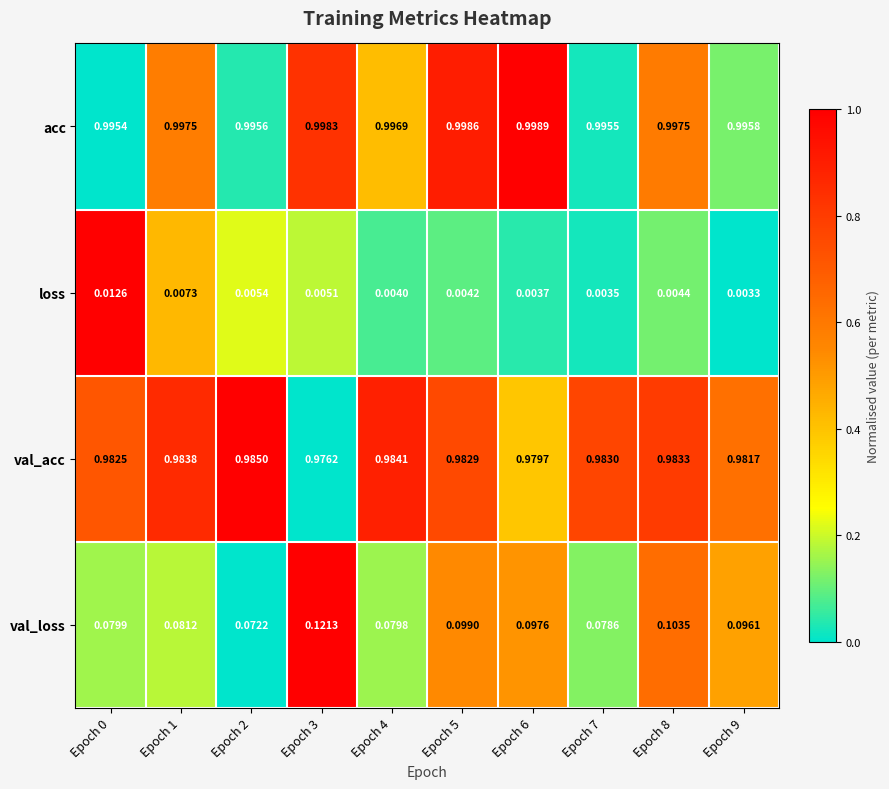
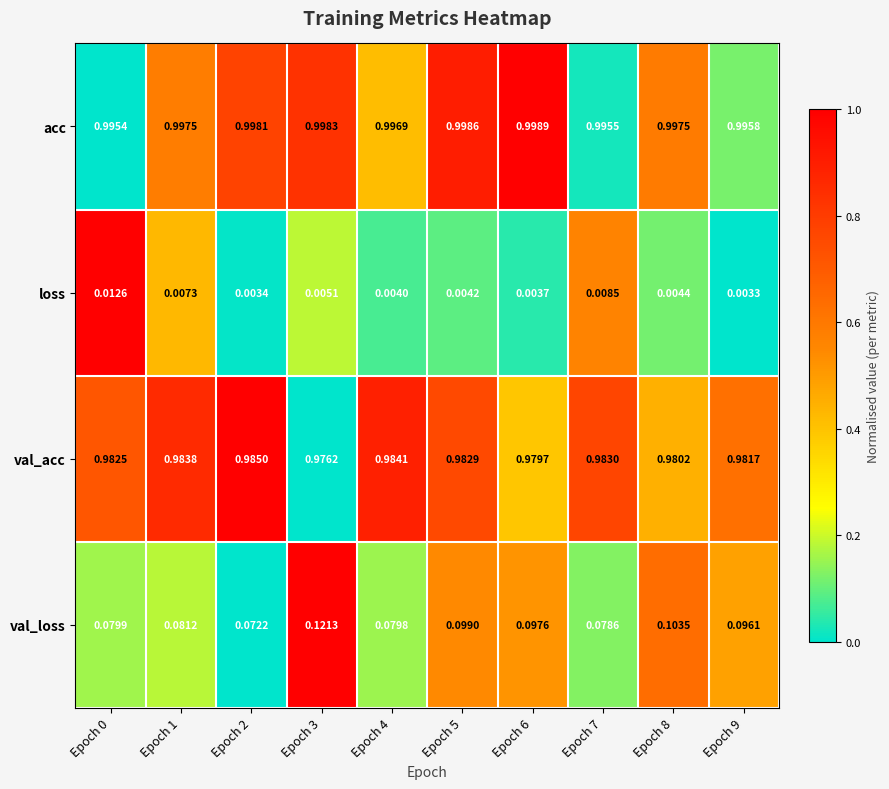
  {
    "acc": {
      "Epoch 0": 0.9954,
      "Epoch 1": 0.9975,
-     "Epoch 2": 0.9956,
+     "Epoch 2": 0.9981,
      "Epoch 3": 0.9983,
      "Epoch 4": 0.9969,
      "Epoch 5": 0.9986,
      "Epoch 6": 0.9989,
      "Epoch 7": 0.9955,
      "Epoch 8": 0.9975,
      "Epoch 9": 0.9958
    },
    "loss": {
      "Epoch 0": 0.0126,
      "Epoch 1": 0.0073,
-     "Epoch 2": 0.0054,
+     "Epoch 2": 0.0034,
      "Epoch 3": 0.0051,
      "Epoch 4": 0.0040,
      "Epoch 5": 0.0042,
      "Epoch 6": 0.0037,
-     "Epoch 7": 0.0035,
+     "Epoch 7": 0.0085,
      "Epoch 8": 0.0044,
      "Epoch 9": 0.0033
    },
    "val_acc": {
      "Epoch 0": 0.9825,
      "Epoch 1": 0.9838,
      "Epoch 2": 0.9850,
      "Epoch 3": 0.9762,
      "Epoch 4": 0.9841,
      "Epoch 5": 0.9829,
      "Epoch 6": 0.9797,
      "Epoch 7": 0.9830,
-     "Epoch 8": 0.9833,
+     "Epoch 8": 0.9802,
      "Epoch 9": 0.9817
    },
    "val_loss": {
      "Epoch 0": 0.0799,
      "Epoch 1": 0.0812,
      "Epoch 2": 0.0722,
      "Epoch 3": 0.1213,
      "Epoch 4": 0.0798,
      "Epoch 5": 0.0990,
      "Epoch 6": 0.0976,
      "Epoch 7": 0.0786,
      "Epoch 8": 0.1035,
      "Epoch 9": 0.0961
    }
  }
